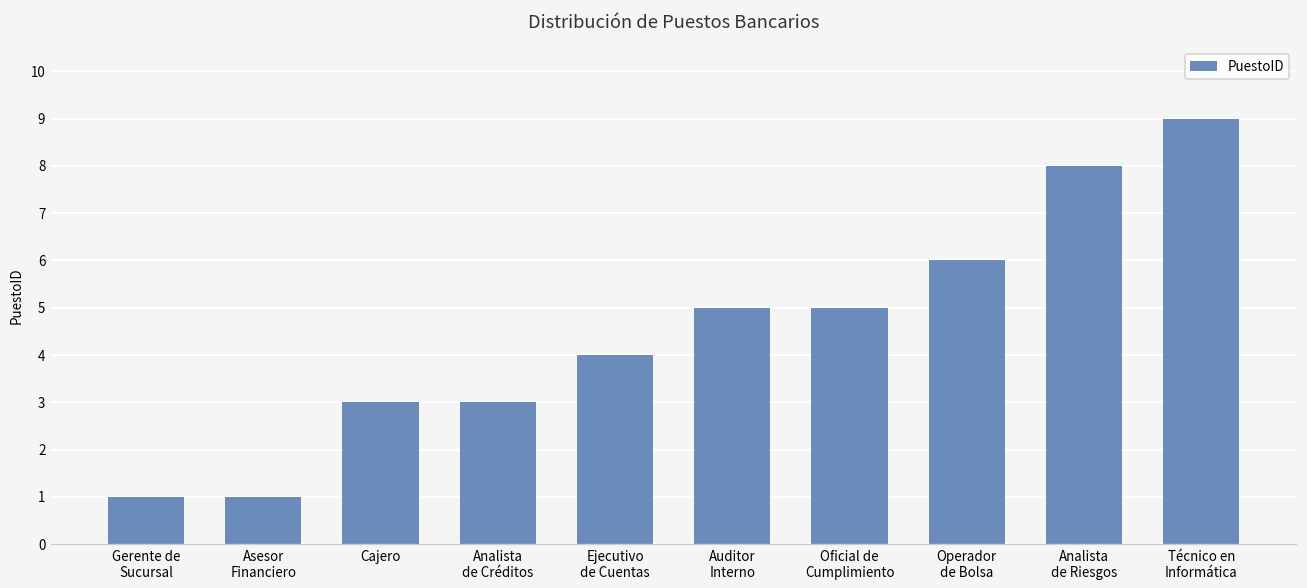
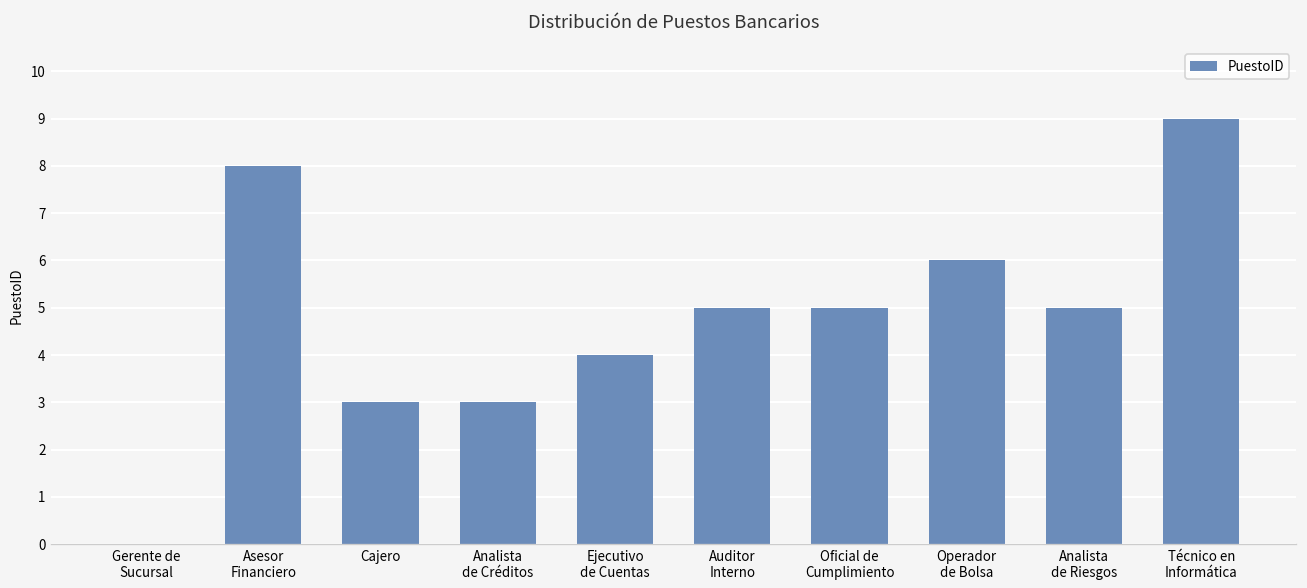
  {
-   "Gerente de Sucursal": 1,
-   "Asesor Financiero": 1,
+   "Gerente de Sucursal": 0,
+   "Asesor Financiero": 8,
    "Cajero": 3,
    "Analista de Créditos": 3,
    "Ejecutivo de Cuentas": 4,
    "Auditor Interno": 5,
    "Oficial de Cumplimiento": 5,
    "Operador de Bolsa": 6,
-   "Analista de Riesgos": 8,
+   "Analista de Riesgos": 5,
    "Técnico en Informática": 9
  }
